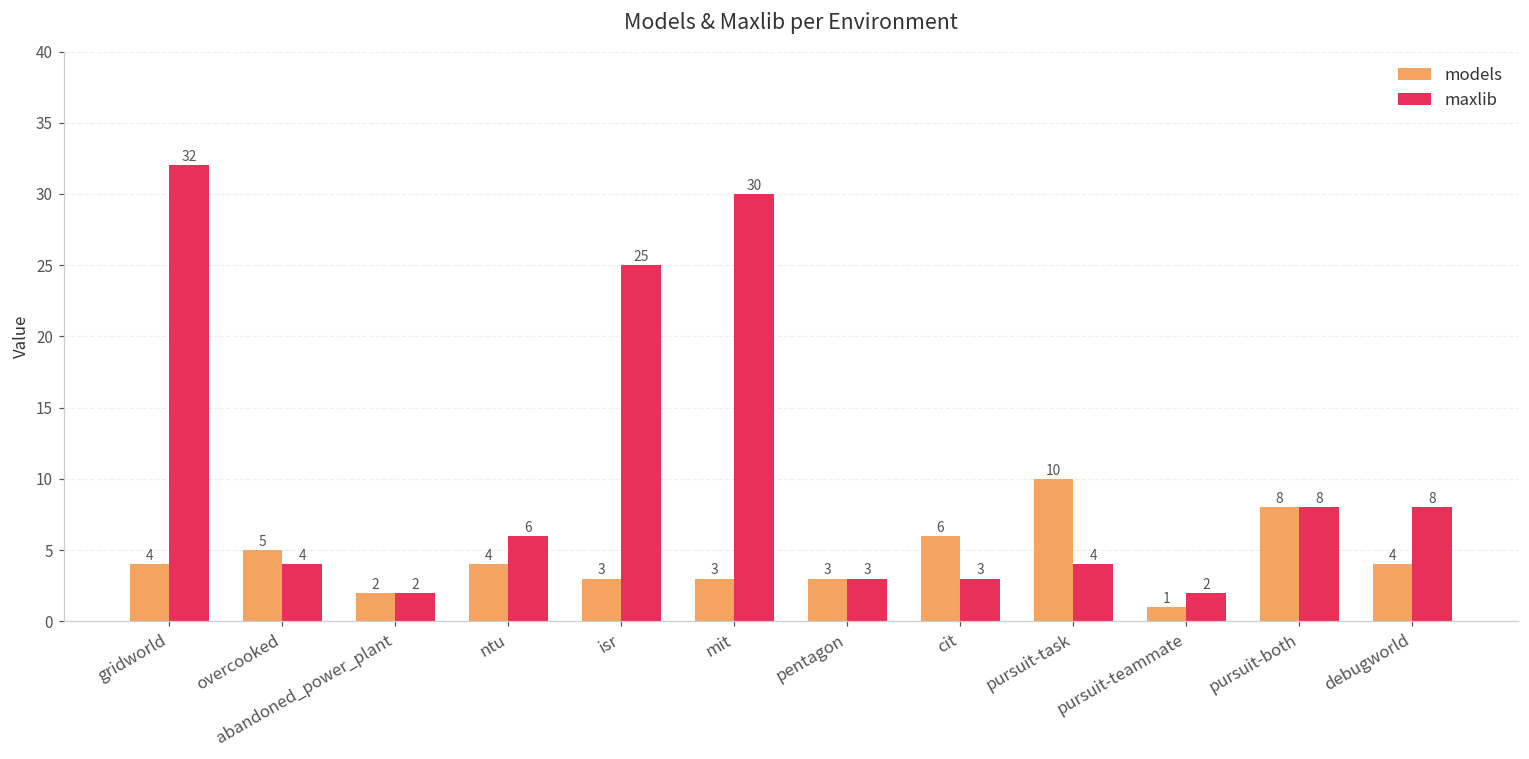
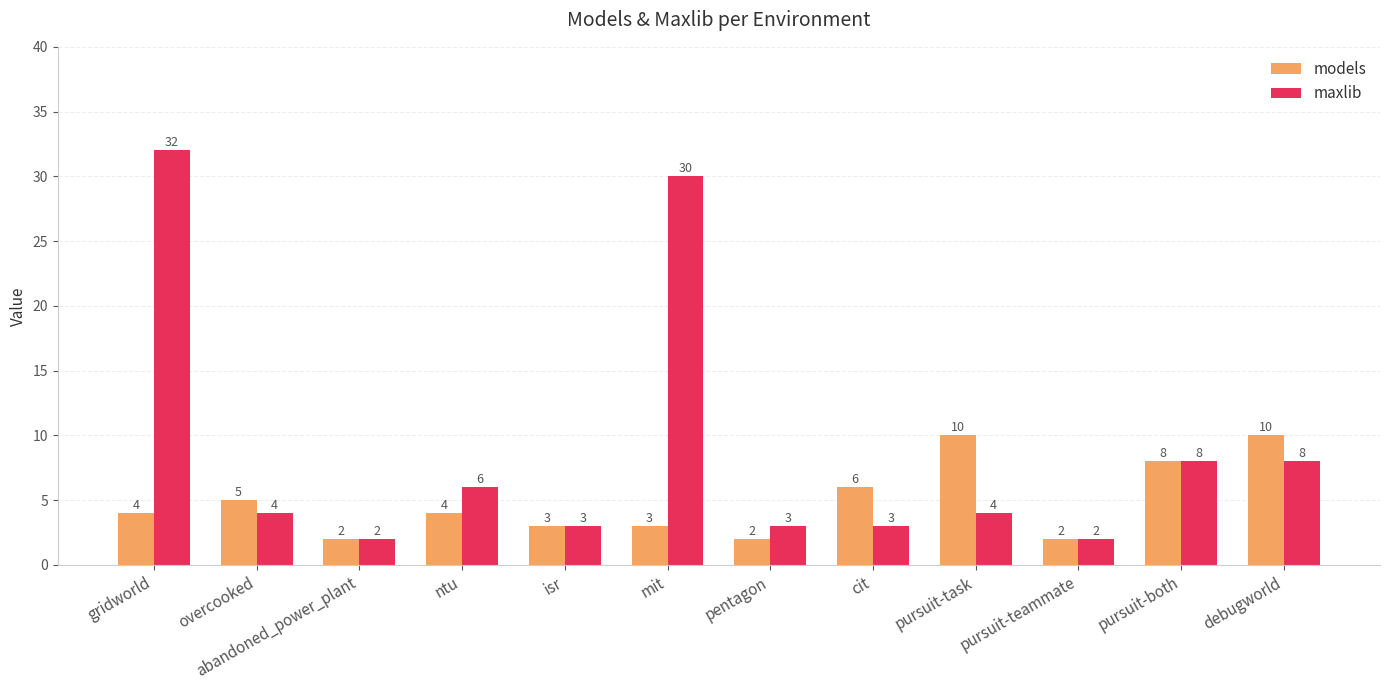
  {
    "models": {
      "gridworld": 4,
      "overcooked": 5,
      "abandoned_power_plant": 2,
      "ntu": 4,
      "isr": 3,
      "mit": 3,
-     "pentagon": 3,
+     "pentagon": 2,
      "cit": 6,
      "pursuit-task": 10,
-     "pursuit-teammate": 1,
+     "pursuit-teammate": 2,
      "pursuit-both": 8,
-     "debugworld": 4
+     "debugworld": 10
    },
    "maxlib": {
      "gridworld": 32,
      "overcooked": 4,
      "abandoned_power_plant": 2,
      "ntu": 6,
-     "isr": 25,
+     "isr": 3,
      "mit": 30,
      "pentagon": 3,
      "cit": 3,
      "pursuit-task": 4,
      "pursuit-teammate": 2,
      "pursuit-both": 8,
      "debugworld": 8
    }
  }
